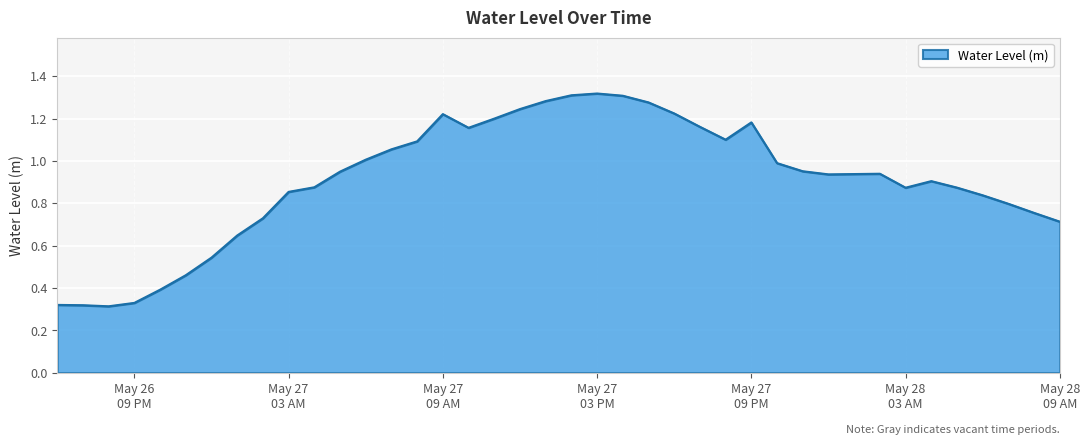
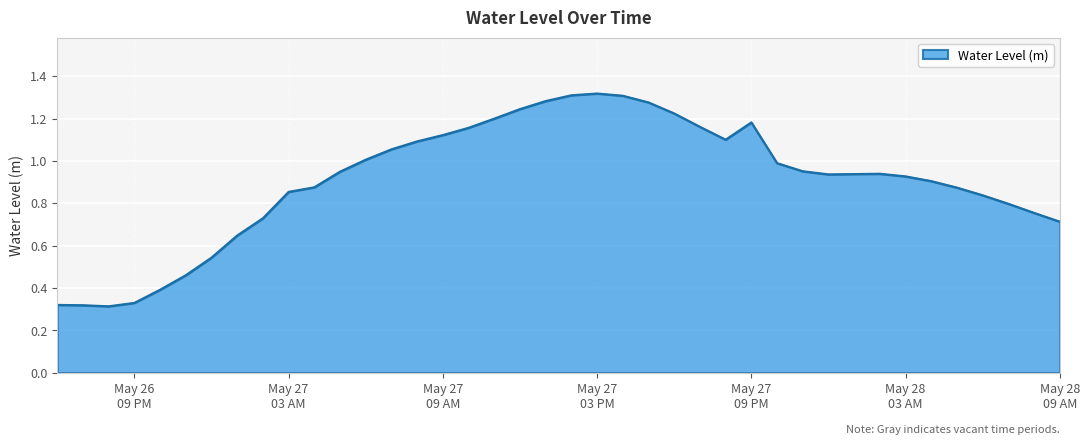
  {
    "May 26 09 PM": 0.33,
    "May 27 03 AM": 0.85,
-   "May 27 09 AM": 1.22,
+   "May 27 09 AM": 1.12,
    "May 27 03 PM": 1.32,
    "May 27 09 PM": 1.18,
-   "May 28 03 AM": 0.87,
+   "May 28 03 AM": 0.93,
    "May 28 09 AM": 0.71
  }
